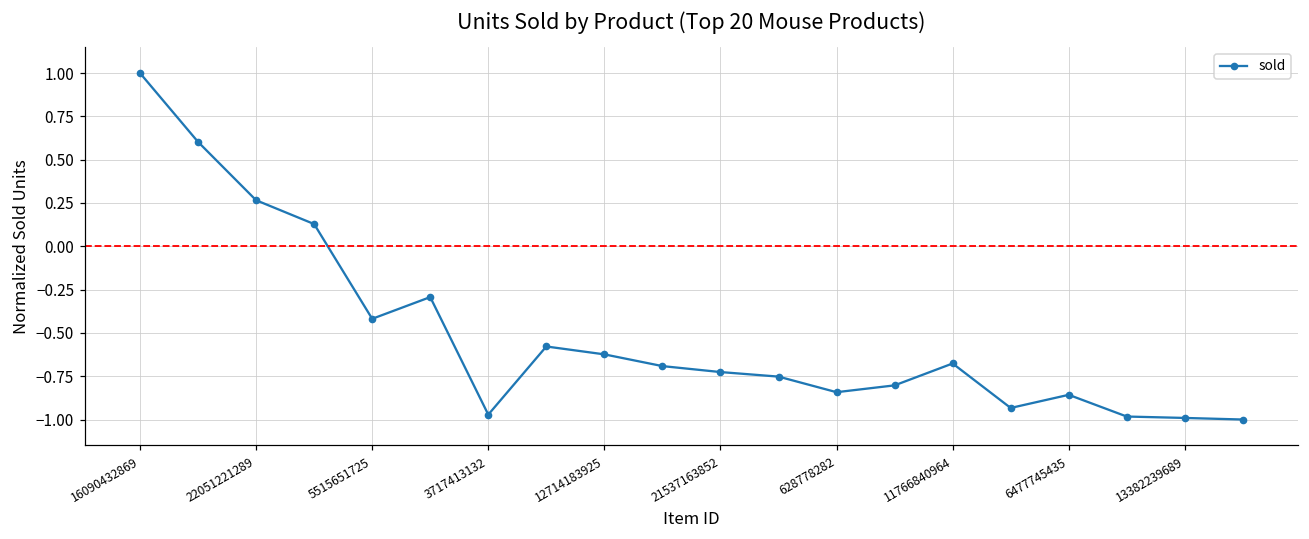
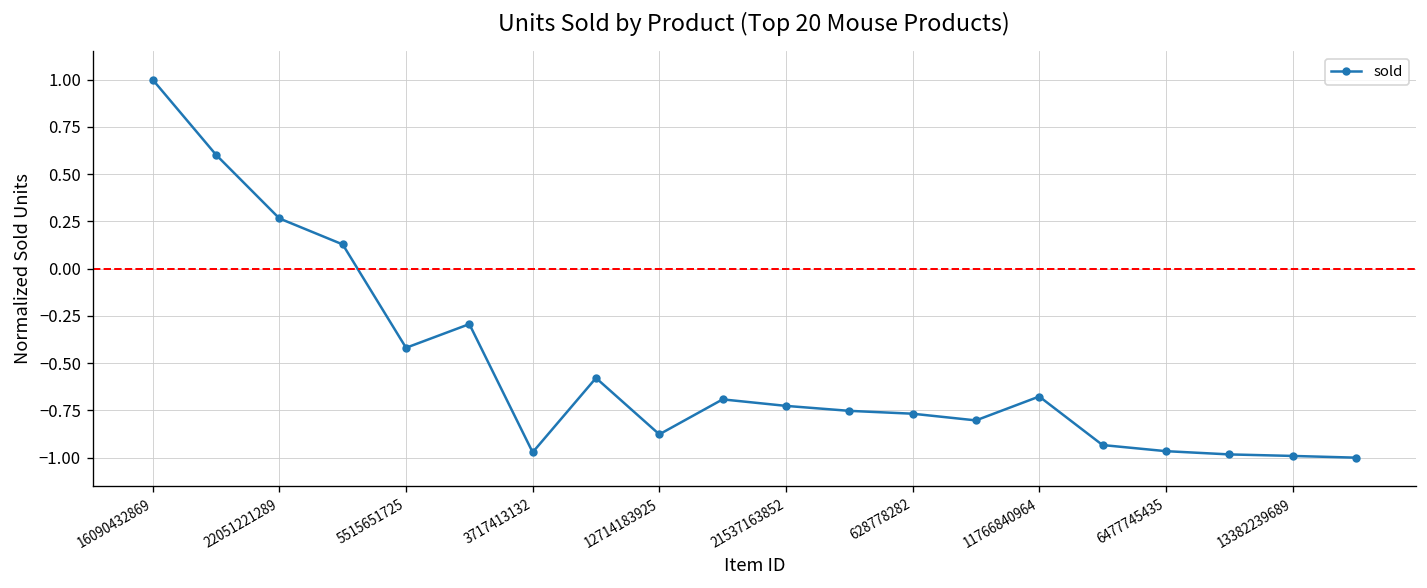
  {
    "16090432869": 1.00,
    "22051221289": 0.27,
    "5515651725": -0.42,
    "3717413132": -0.97,
-   "12714183925": -0.62,
+   "12714183925": -0.88,
    "21537163852": -0.73,
-   "628778282": -0.84,
+   "628778282": -0.77,
    "11766840964": -0.68,
-   "6477745435": -0.86,
+   "6477745435": -0.97,
    "13382239689": -0.99
  }
